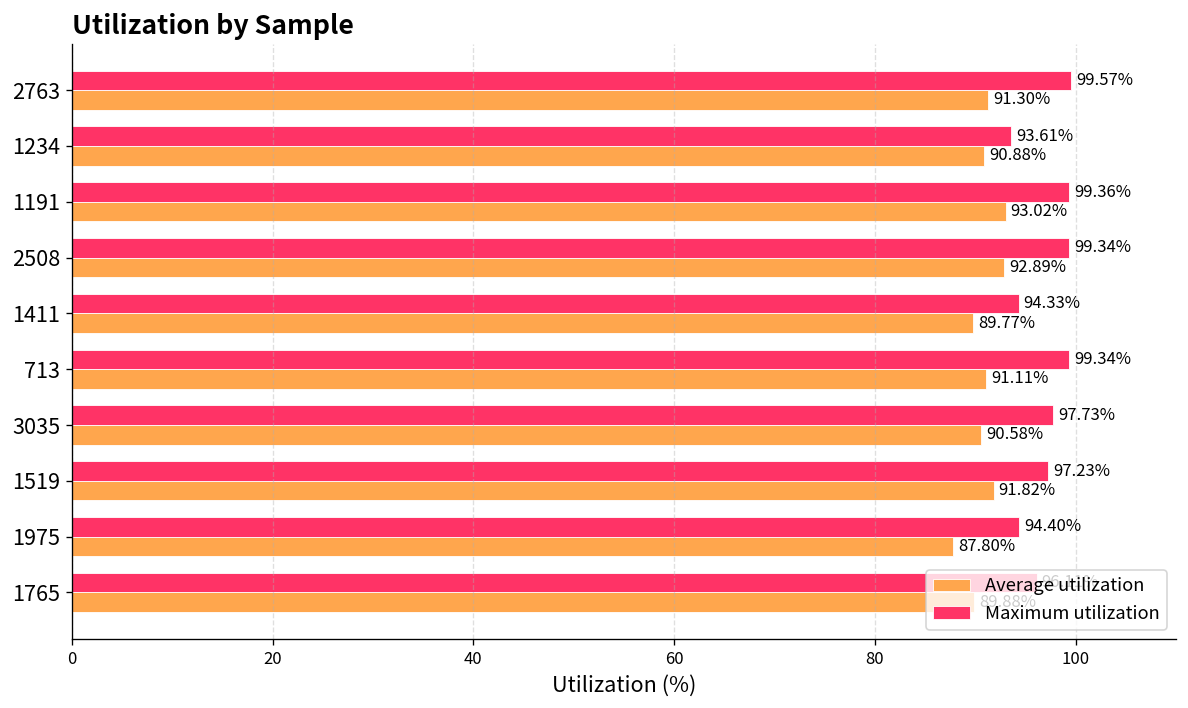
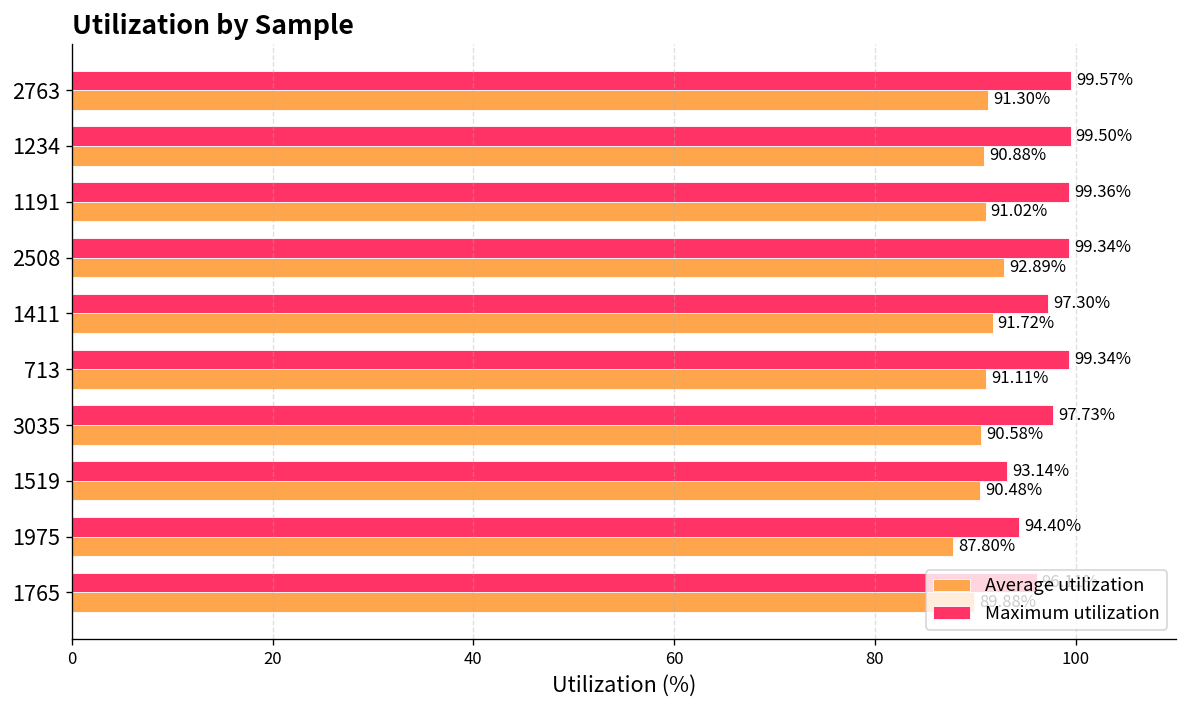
  {
    "Average utilization": {
      "2763": "91.30%",
      "1234": "90.88%",
-     "1191": "93.02%",
+     "1191": "91.02%",
      "2508": "92.89%",
-     "1411": "89.77%",
+     "1411": "91.72%",
      "713": "91.11%",
      "3035": "90.58%",
-     "1519": "91.82%",
+     "1519": "90.48%",
      "1975": "87.80%"
    },
    "Maximum utilization": {
      "2763": "99.57%",
-     "1234": "93.61%",
+     "1234": "99.50%",
      "1191": "99.36%",
      "2508": "99.34%",
-     "1411": "94.33%",
+     "1411": "97.30%",
      "713": "99.34%",
      "3035": "97.73%",
-     "1519": "97.23%",
+     "1519": "93.14%",
      "1975": "94.40%"
    }
  }
